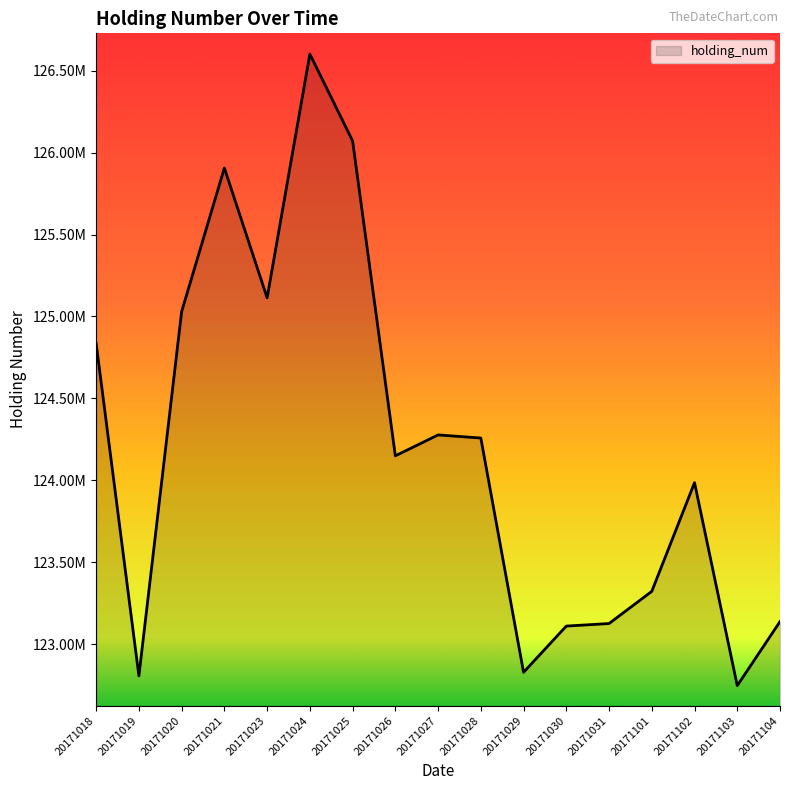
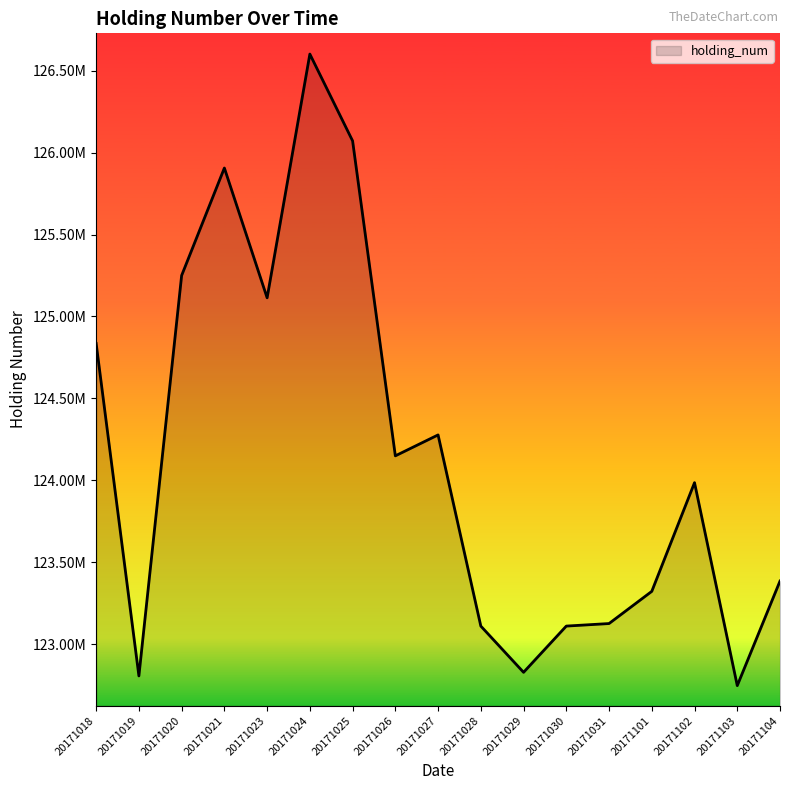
  {
    "20171018": 124840000,
    "20171019": 122810000,
-   "20171020": 125030000,
+   "20171020": 125250000,
    "20171021": 125910000,
    "20171023": 125110000,
    "20171024": 126600000,
    "20171025": 126070000,
    "20171026": 124150000,
    "20171027": 124280000,
-   "20171028": 124260000,
+   "20171028": 123110000,
    "20171029": 122830000,
    "20171030": 123110000,
    "20171031": 123130000,
    "20171101": 123320000,
    "20171102": 123990000,
    "20171103": 122750000,
-   "20171104": 123140000
+   "20171104": 123380000
  }
